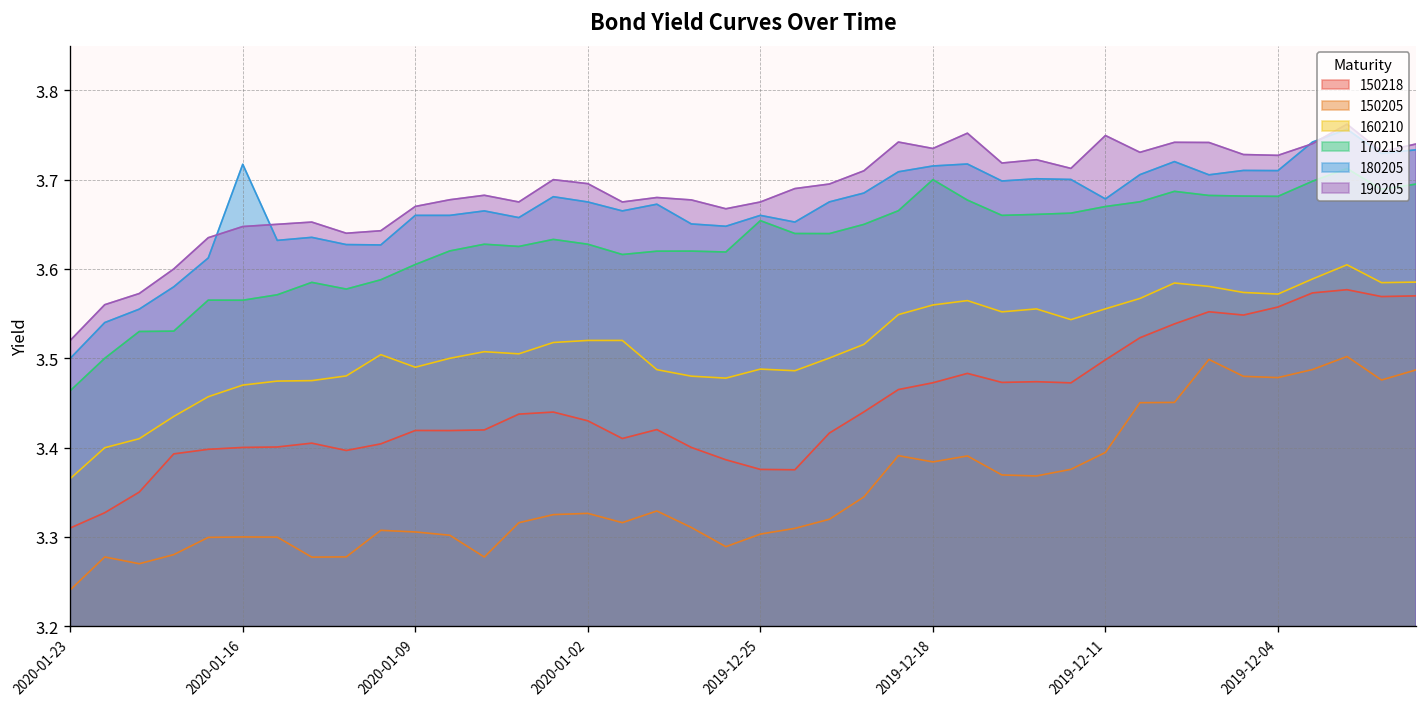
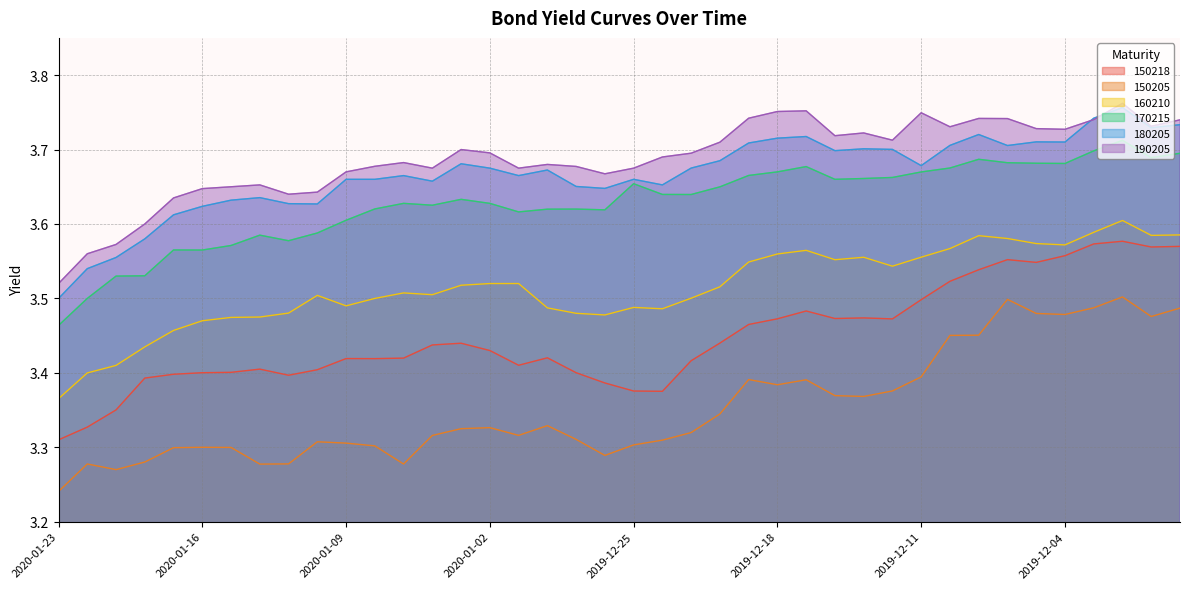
  {
    "170215": {
      "2020-01-23": 3.46,
      "2020-01-16": 3.57,
      "2020-01-09": 3.61,
      "2020-01-02": 3.63,
      "2019-12-25": 3.65,
-     "2019-12-18": 3.70,
+     "2019-12-18": 3.67,
      "2019-12-11": 3.67,
      "2019-12-04": 3.68
    },
    "180205": {
      "2020-01-23": 3.50,
-     "2020-01-16": 3.72,
+     "2020-01-16": 3.62,
      "2020-01-09": 3.66,
      "2020-01-02": 3.68,
      "2019-12-25": 3.66,
      "2019-12-18": 3.72,
      "2019-12-11": 3.68,
      "2019-12-04": 3.71
    },
    "190205": {
      "2020-01-23": 3.52,
      "2020-01-16": 3.65,
      "2020-01-09": 3.67,
      "2020-01-02": 3.70,
      "2019-12-25": 3.68,
-     "2019-12-18": 3.73,
+     "2019-12-18": 3.75,
      "2019-12-11": 3.75,
      "2019-12-04": 3.73
    }
  }
